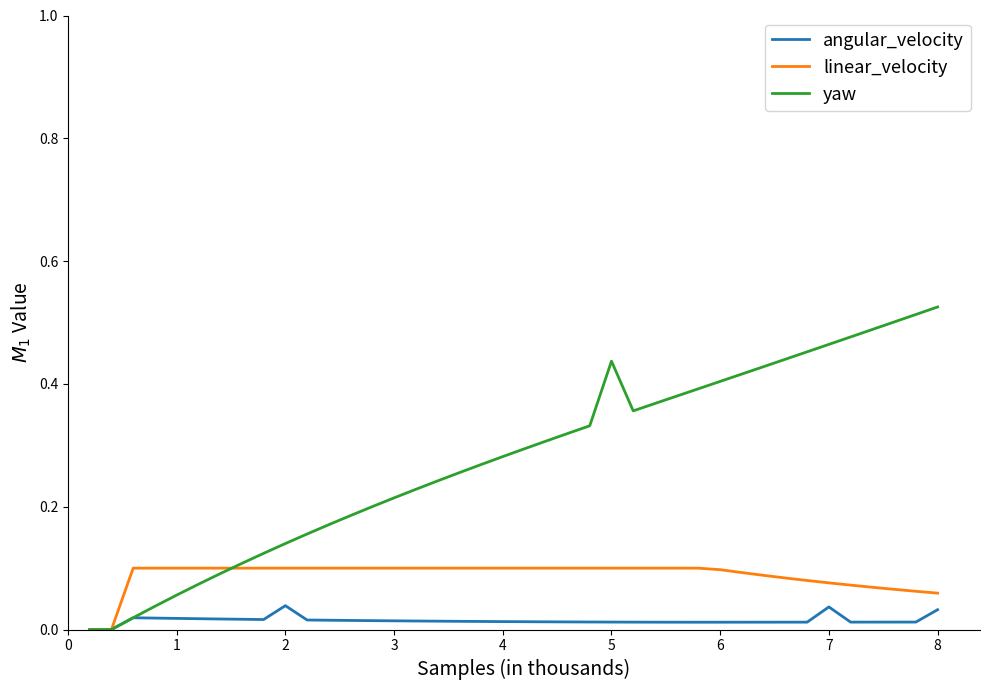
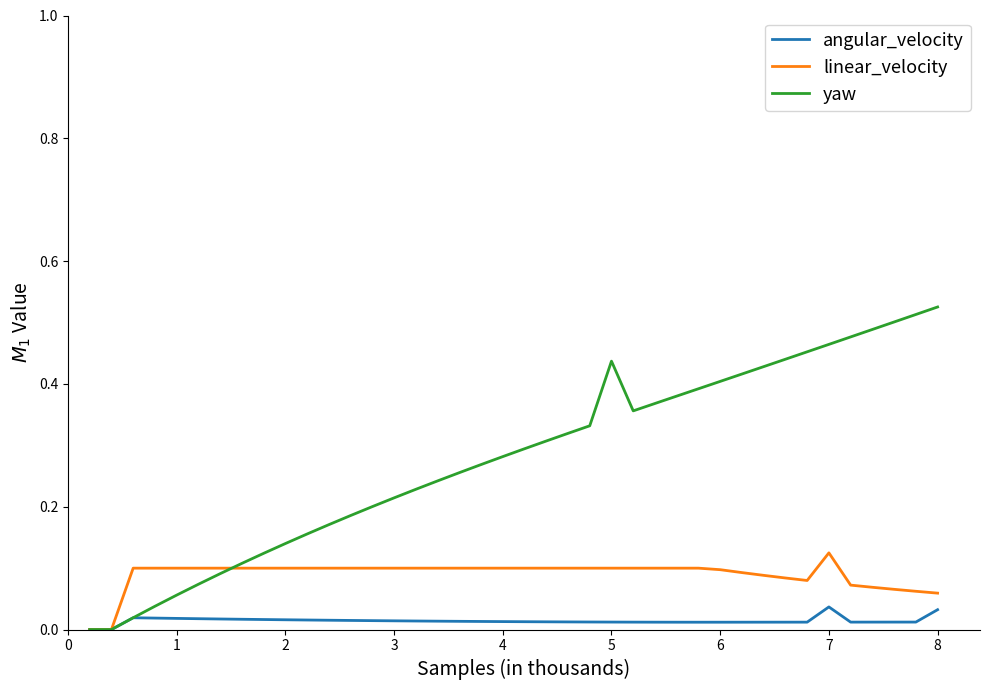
  {
    "angular_velocity": {
      "1": 0.02,
-     "2": 0.04,
+     "2": 0.02,
      "3": 0.01,
      "4": 0.01,
      "5": 0.01,
      "6": 0.01,
      "7": 0.04,
      "8": 0.03
    },
    "linear_velocity": {
      "1": 0.10,
      "2": 0.10,
      "3": 0.10,
      "4": 0.10,
      "5": 0.10,
      "6": 0.10,
-     "7": 0.08,
+     "7": 0.12,
      "8": 0.06
    },
    "yaw": {
      "1": 0.06,
      "2": 0.14,
      "3": 0.21,
      "4": 0.28,
      "5": 0.44,
      "6": 0.40,
      "7": 0.46,
      "8": 0.53
    }
  }
